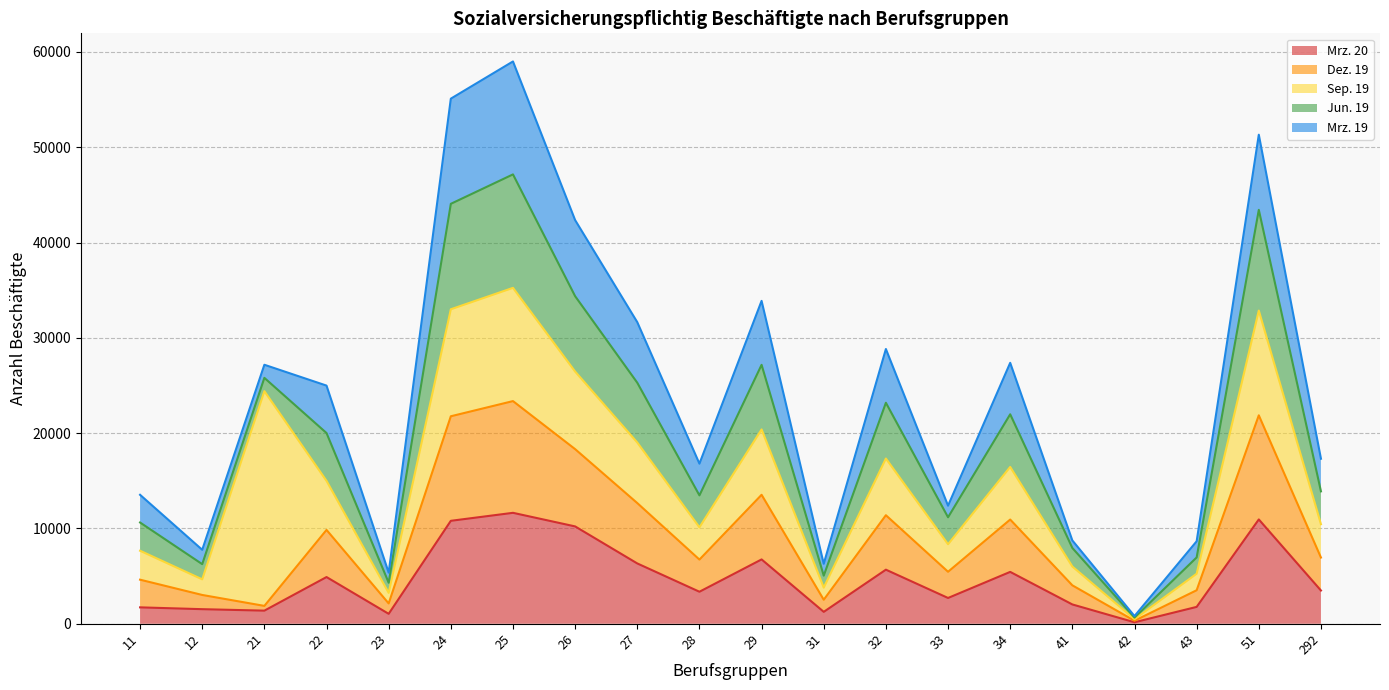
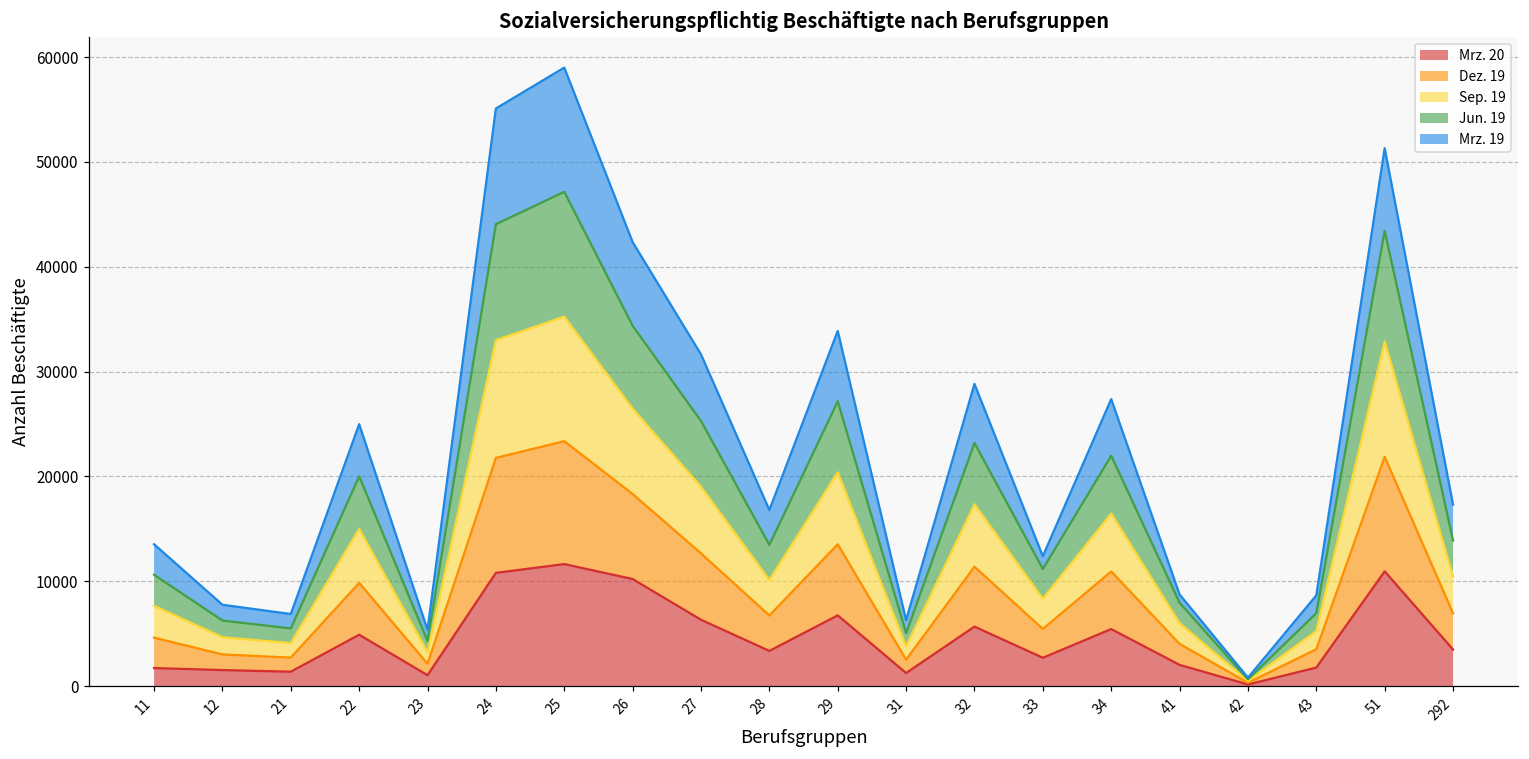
  {
    "Mrz. 20": {
      "11": 2000,
      "12": 2000,
      "21": 1000,
      "22": 5000,
      "23": 1000,
      "24": 11000,
      "25": 12000,
      "26": 10000,
      "27": 6000,
      "28": 3000,
      "29": 7000,
      "31": 1000,
      "32": 6000,
      "33": 3000,
      "34": 5000,
      "41": 2000,
      "43": 2000,
      "51": 11000,
      "292": 3000
    },
    "Dez. 19": {
      "11": 3000,
      "12": 1000,
-     "21": 0,
+     "21": 1000,
      "22": 5000,
      "23": 1000,
      "24": 11000,
      "25": 12000,
      "26": 8000,
      "27": 6000,
      "28": 3000,
      "29": 7000,
      "31": 1000,
      "32": 6000,
      "33": 3000,
      "34": 5000,
      "41": 2000,
      "43": 2000,
      "51": 11000,
      "292": 3000
    },
    "Sep. 19": {
      "11": 3000,
      "12": 2000,
-     "21": 23000,
+     "21": 1000,
      "22": 5000,
      "23": 1000,
      "24": 11000,
      "25": 12000,
      "26": 8000,
      "27": 6000,
      "28": 3000,
      "29": 7000,
      "31": 1000,
      "32": 6000,
      "33": 3000,
      "34": 6000,
      "41": 2000,
      "43": 2000,
      "51": 11000,
      "292": 3000
    },
    "Jun. 19": {
      "11": 3000,
      "12": 2000,
      "21": 1000,
      "22": 5000,
      "23": 1000,
      "24": 11000,
      "25": 12000,
      "26": 8000,
      "27": 6000,
      "28": 3000,
      "29": 7000,
      "31": 1000,
      "32": 6000,
      "33": 3000,
      "34": 6000,
      "41": 2000,
      "43": 2000,
      "51": 11000,
      "292": 3000
    },
    "Mrz. 19": {
      "11": 3000,
      "12": 2000,
      "21": 1000,
      "22": 5000,
      "23": 1000,
      "24": 11000,
      "25": 12000,
      "26": 8000,
      "27": 6000,
      "28": 3000,
      "29": 7000,
      "31": 1000,
      "32": 6000,
      "33": 1000,
      "34": 5000,
      "41": 1000,
      "43": 2000,
      "51": 8000,
      "292": 3000
    }
  }
